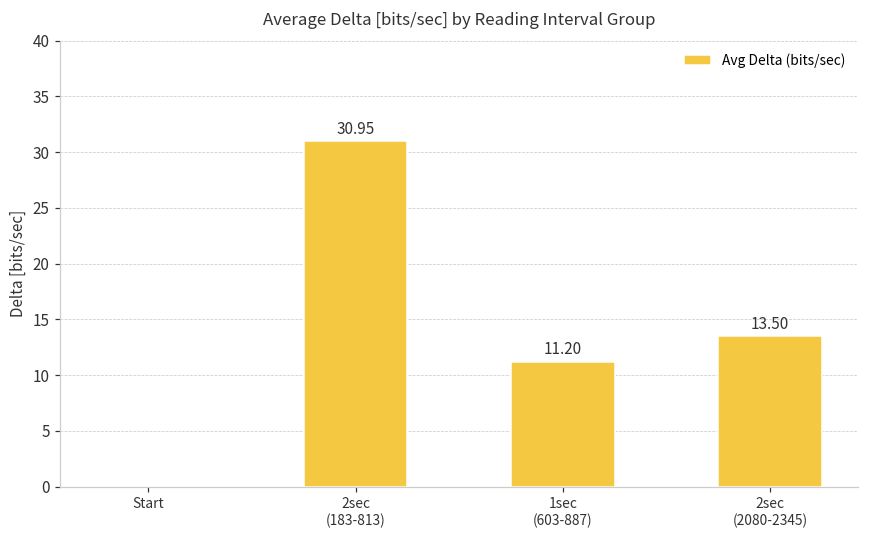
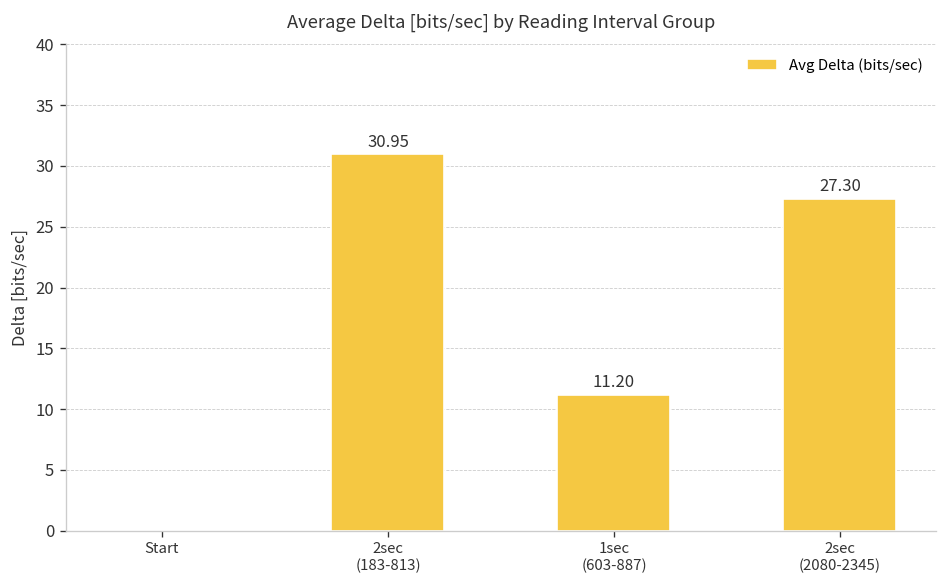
  {
    "2sec (183-813)": 30.95,
    "1sec (603-887)": 11.20,
-   "2sec (2080-2345)": 13.50
+   "2sec (2080-2345)": 27.30
  }
